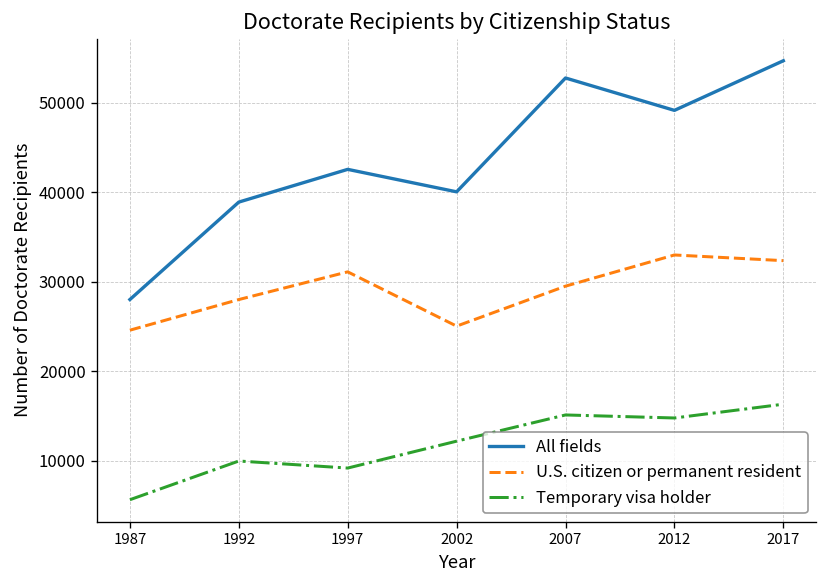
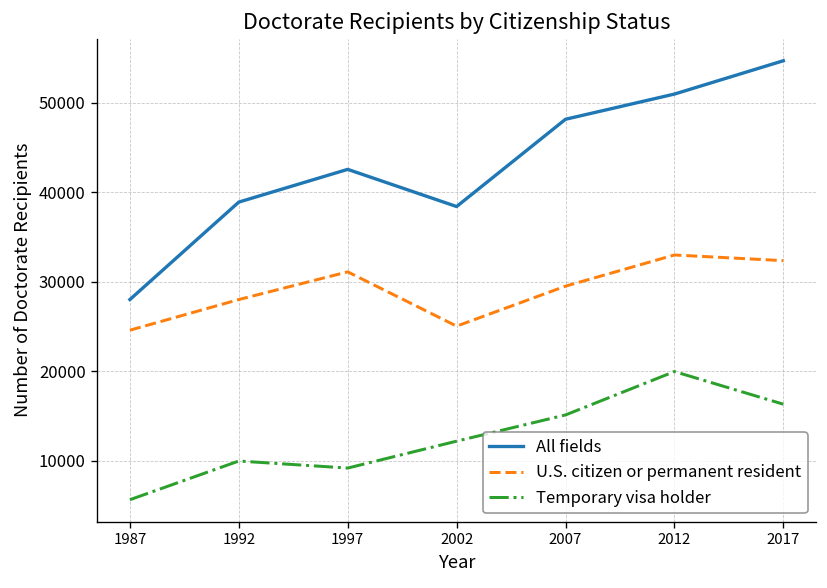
  {
    "All fields": {
      "1987": 28000,
      "1992": 39000,
      "1997": 43000,
-     "2002": 40000,
-     "2007": 53000,
-     "2012": 49000,
+     "2002": 38000,
+     "2007": 48000,
+     "2012": 51000,
      "2017": 55000
    },
    "U.S. citizen or permanent resident": {
      "1987": 25000,
      "1992": 28000,
      "1997": 31000,
      "2002": 25000,
      "2007": 30000,
      "2012": 33000,
      "2017": 32000
    },
    "Temporary visa holder": {
      "1987": 6000,
      "1992": 10000,
      "1997": 9000,
      "2002": 12000,
      "2007": 15000,
-     "2012": 15000,
+     "2012": 20000,
      "2017": 16000
    }
  }
